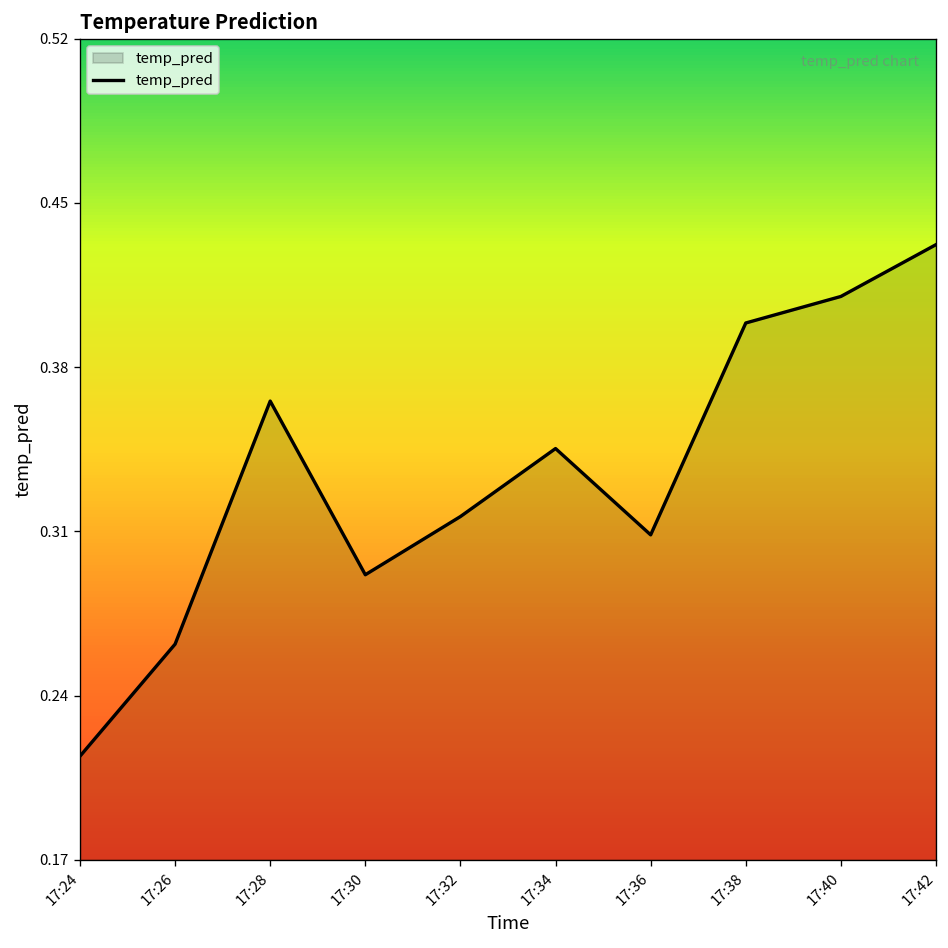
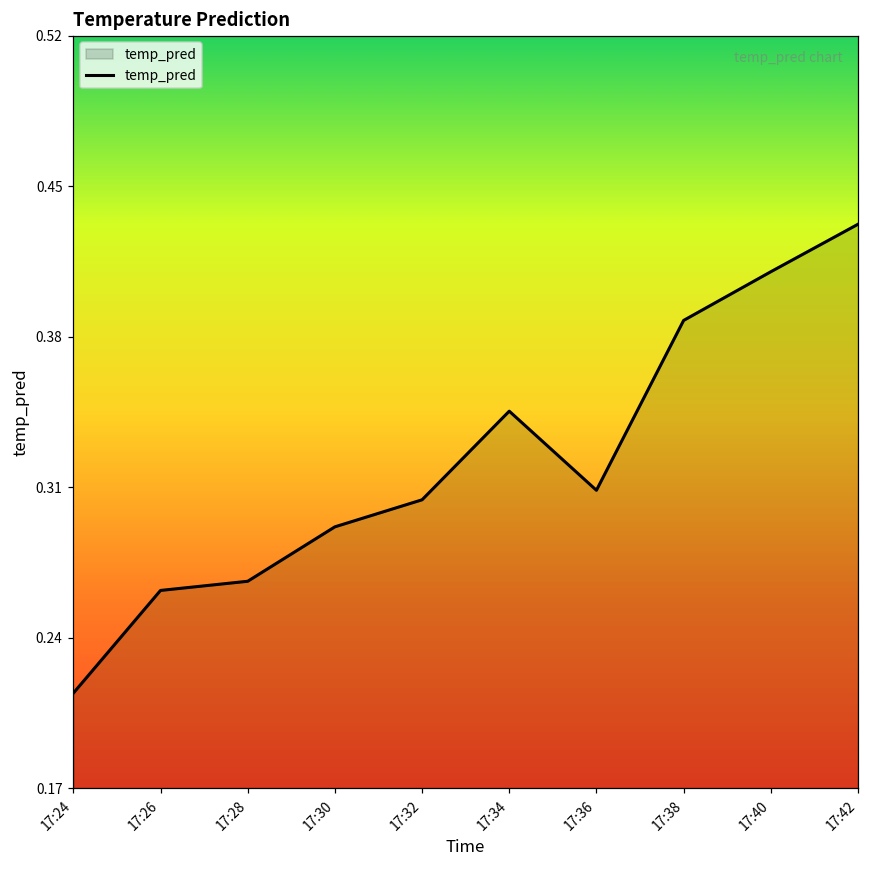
  {
    "17:24": 0.218,
    "17:26": 0.266,
-   "17:28": 0.368,
+   "17:28": 0.270,
    "17:30": 0.295,
-   "17:32": 0.319,
+   "17:32": 0.307,
    "17:34": 0.348,
    "17:36": 0.312,
-   "17:38": 0.401,
+   "17:38": 0.390,
    "17:40": 0.412,
    "17:42": 0.434
  }
